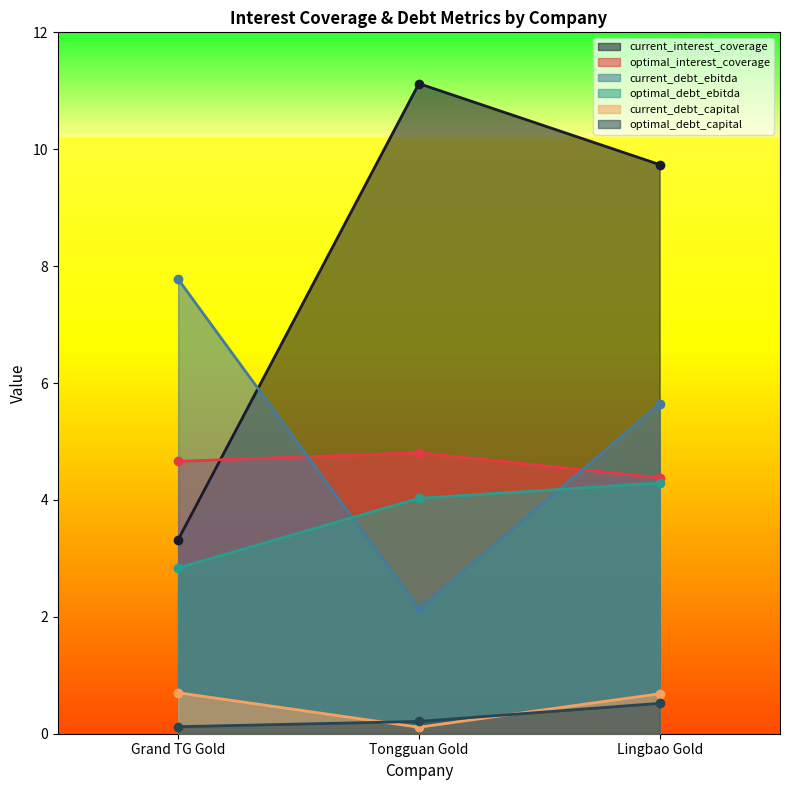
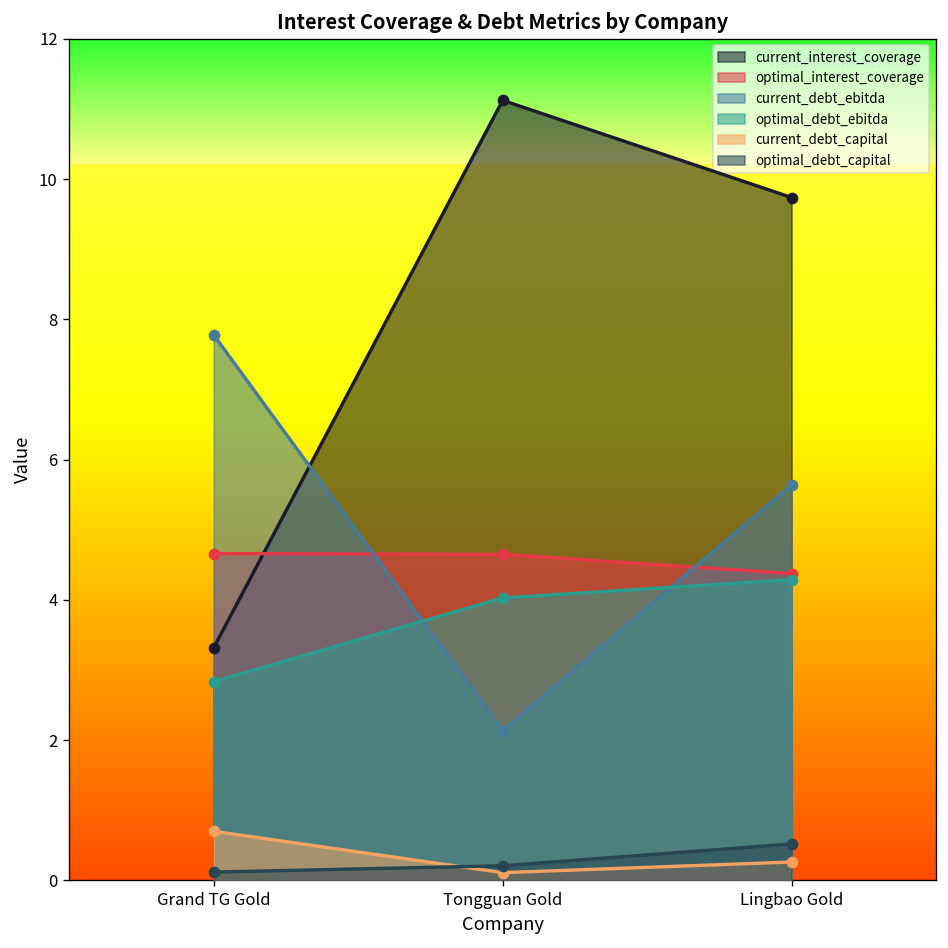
  {
    "optimal_interest_coverage": {
      "Grand TG Gold": 4.7,
-     "Tongguan Gold": 4.8,
+     "Tongguan Gold": 4.7,
      "Lingbao Gold": 4.4
    },
    "current_debt_capital": {
      "Grand TG Gold": 0.7,
      "Tongguan Gold": 0.1,
-     "Lingbao Gold": 0.7
+     "Lingbao Gold": 0.3
    }
  }
